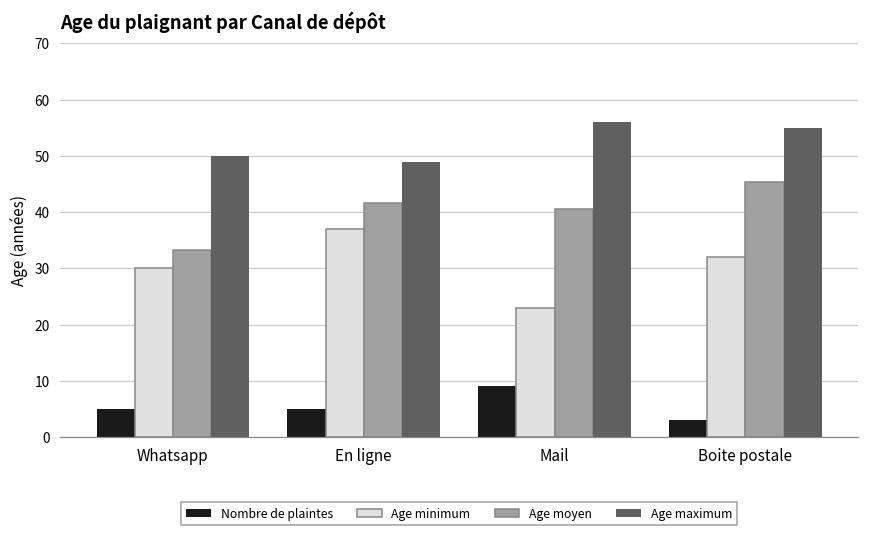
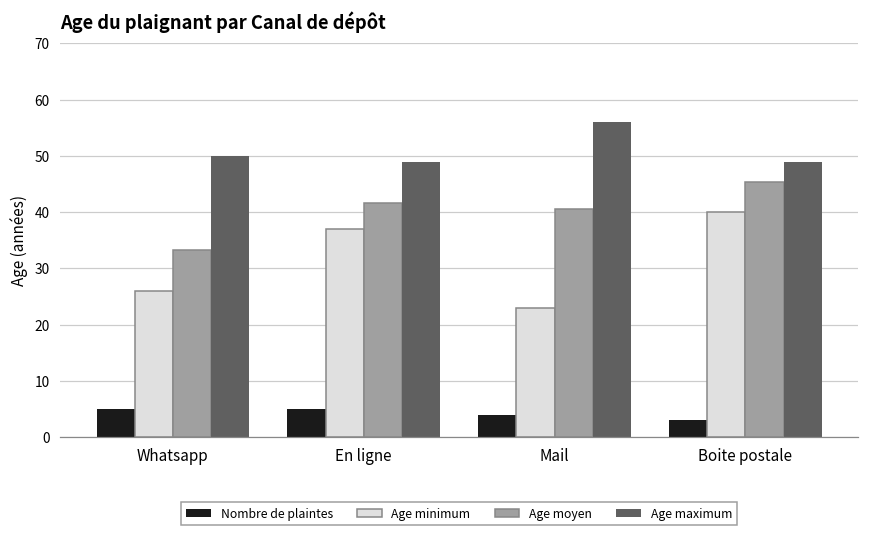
  {
    "Nombre de plaintes": {
      "Whatsapp": 5,
      "En ligne": 5,
-     "Mail": 9,
+     "Mail": 4,
      "Boite postale": 3
    },
    "Age minimum": {
-     "Whatsapp": 30,
+     "Whatsapp": 26,
      "En ligne": 37,
      "Mail": 23,
-     "Boite postale": 32
+     "Boite postale": 40
    },
    "Age moyen": {
      "Whatsapp": 33,
      "En ligne": 42,
      "Mail": 41,
      "Boite postale": 45
    },
    "Age maximum": {
      "Whatsapp": 50,
      "En ligne": 49,
      "Mail": 56,
-     "Boite postale": 55
+     "Boite postale": 49
    }
  }
